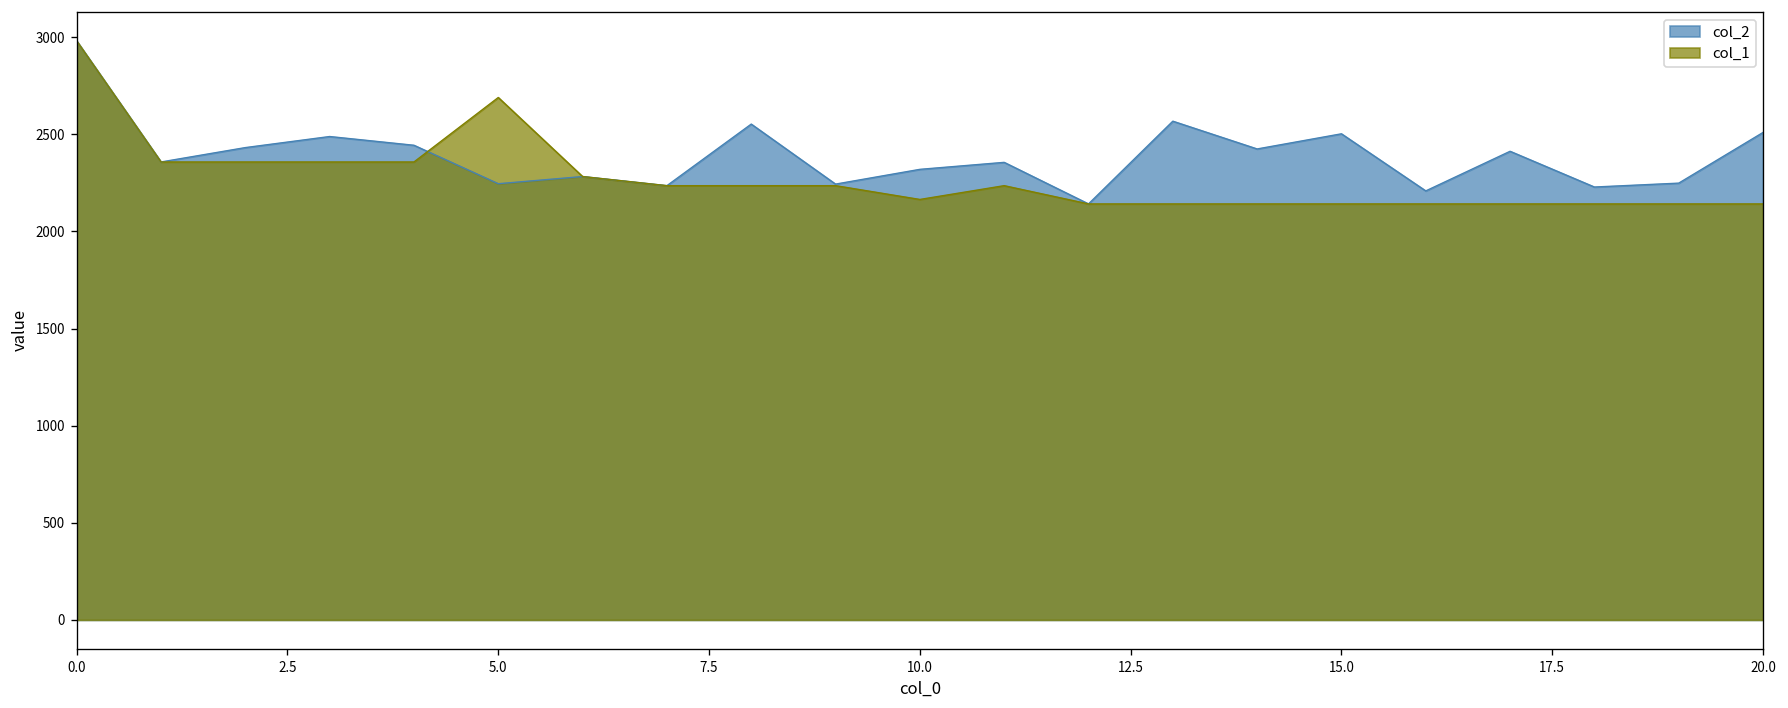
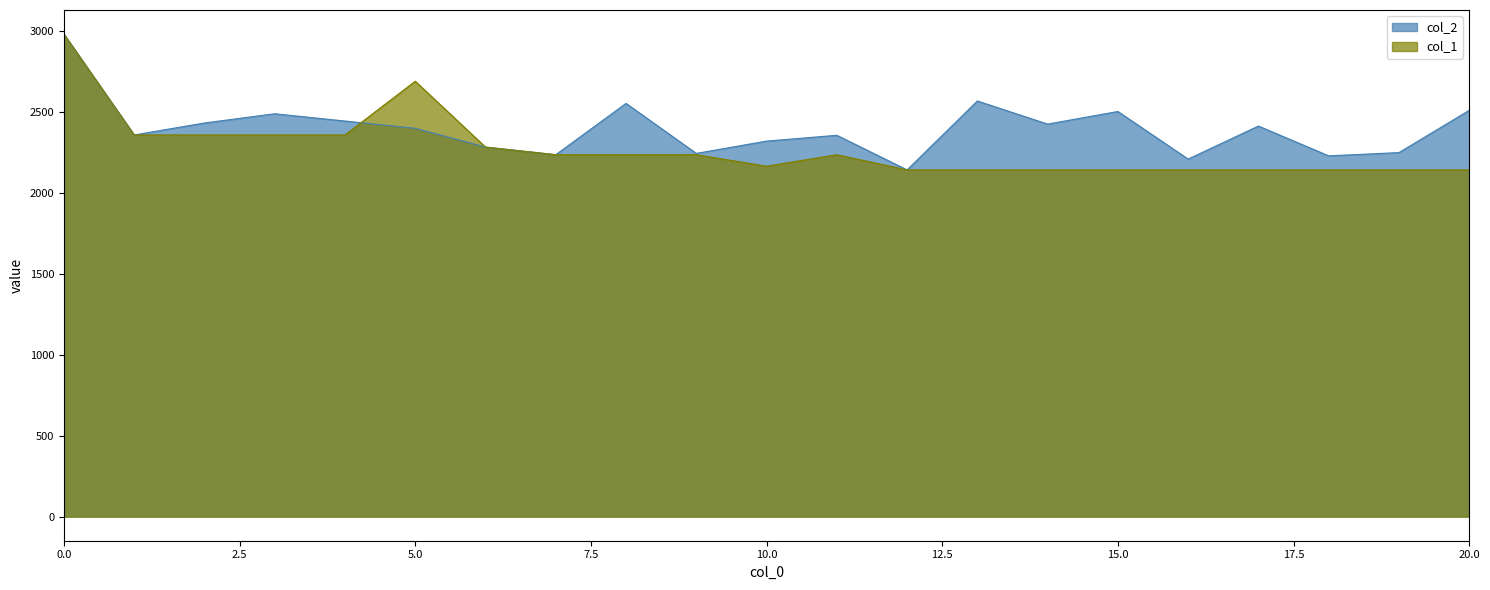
  {
    "col_2": {
-     "5.0": 2250,
+     "5.0": 2400,
      "10.0": 2320,
      "15.0": 2500,
      "20.0": 2510
    },
    "col_1": {
      "5.0": 2690,
      "10.0": 2170,
      "15.0": 2140,
      "20.0": 2140
    }
  }
